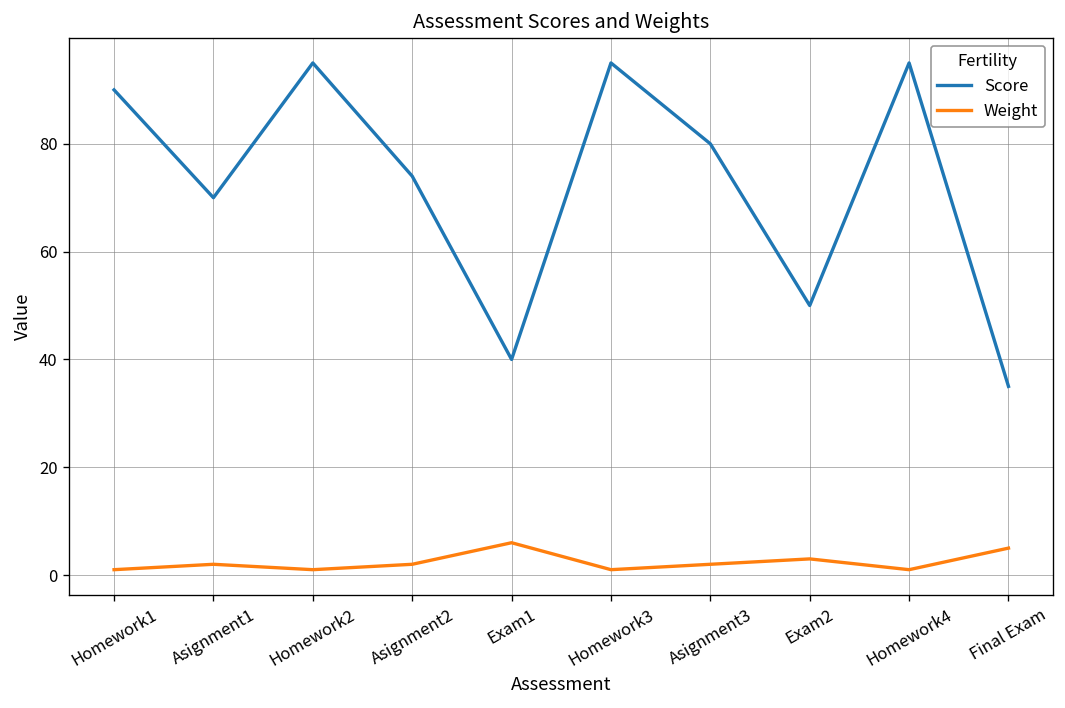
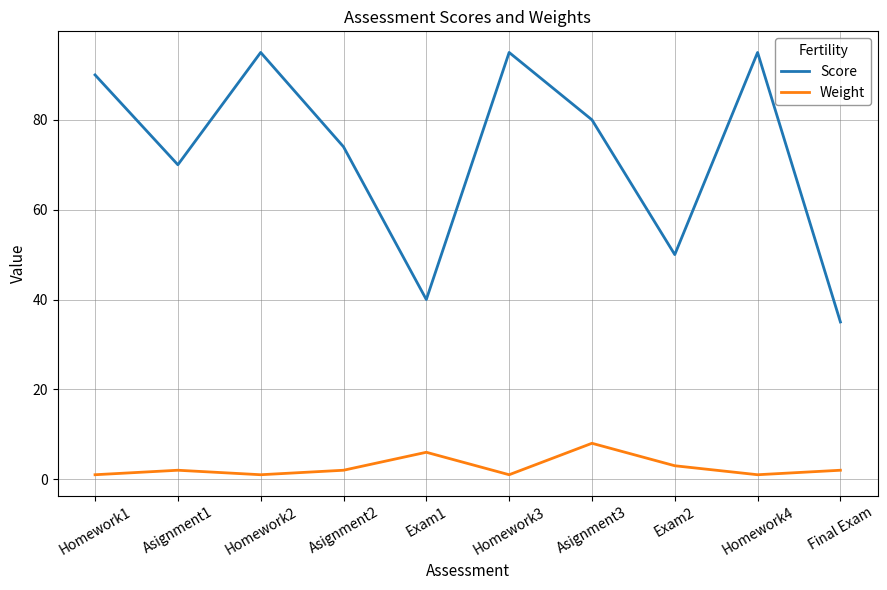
  {
    "Score": {
      "Homework1": 90,
      "Asignment1": 70,
      "Homework2": 95,
      "Asignment2": 74,
      "Exam1": 40,
      "Homework3": 95,
      "Asignment3": 80,
      "Exam2": 50,
      "Homework4": 95,
      "Final Exam": 35
    },
    "Weight": {
      "Homework1": 1,
      "Asignment1": 2,
      "Homework2": 1,
      "Asignment2": 2,
      "Exam1": 6,
      "Homework3": 1,
-     "Asignment3": 2,
+     "Asignment3": 8,
      "Exam2": 3,
      "Homework4": 1,
-     "Final Exam": 5
+     "Final Exam": 2
    }
  }
